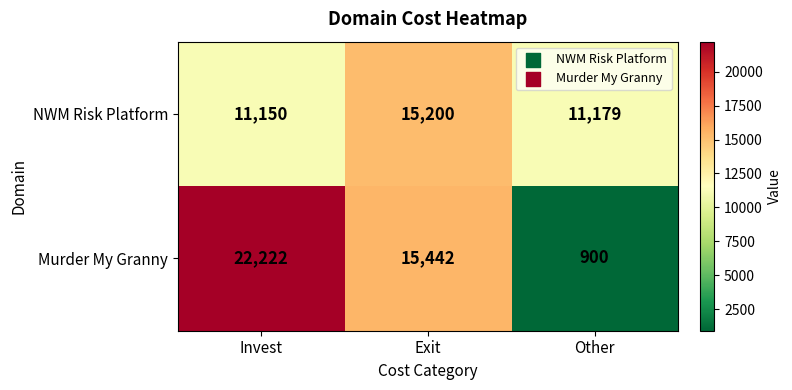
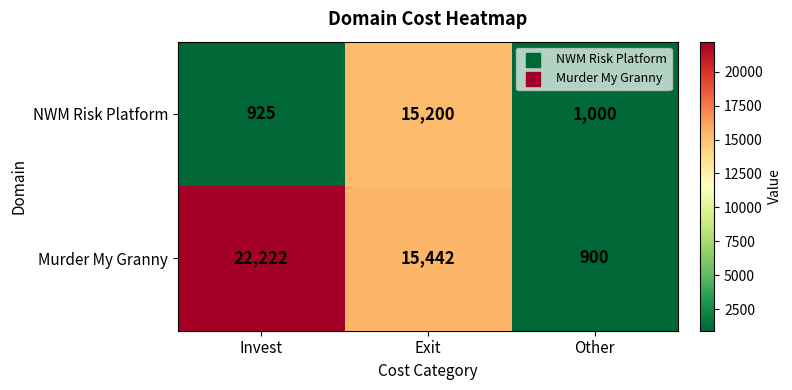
  {
    "NWM Risk Platform": {
-     "Invest": "11,150",
+     "Invest": "925",
      "Exit": "15,200",
-     "Other": "11,179"
+     "Other": "1,000"
    },
    "Murder My Granny": {
      "Invest": "22,222",
      "Exit": "15,442",
      "Other": "900"
    }
  }
